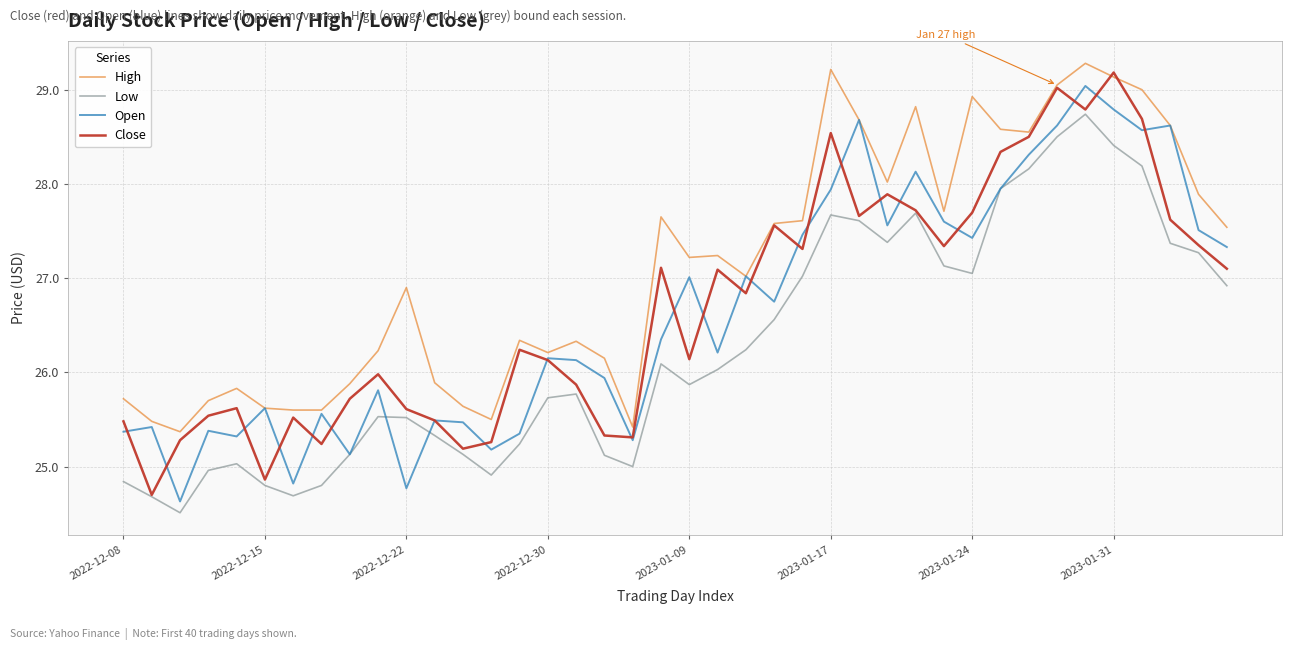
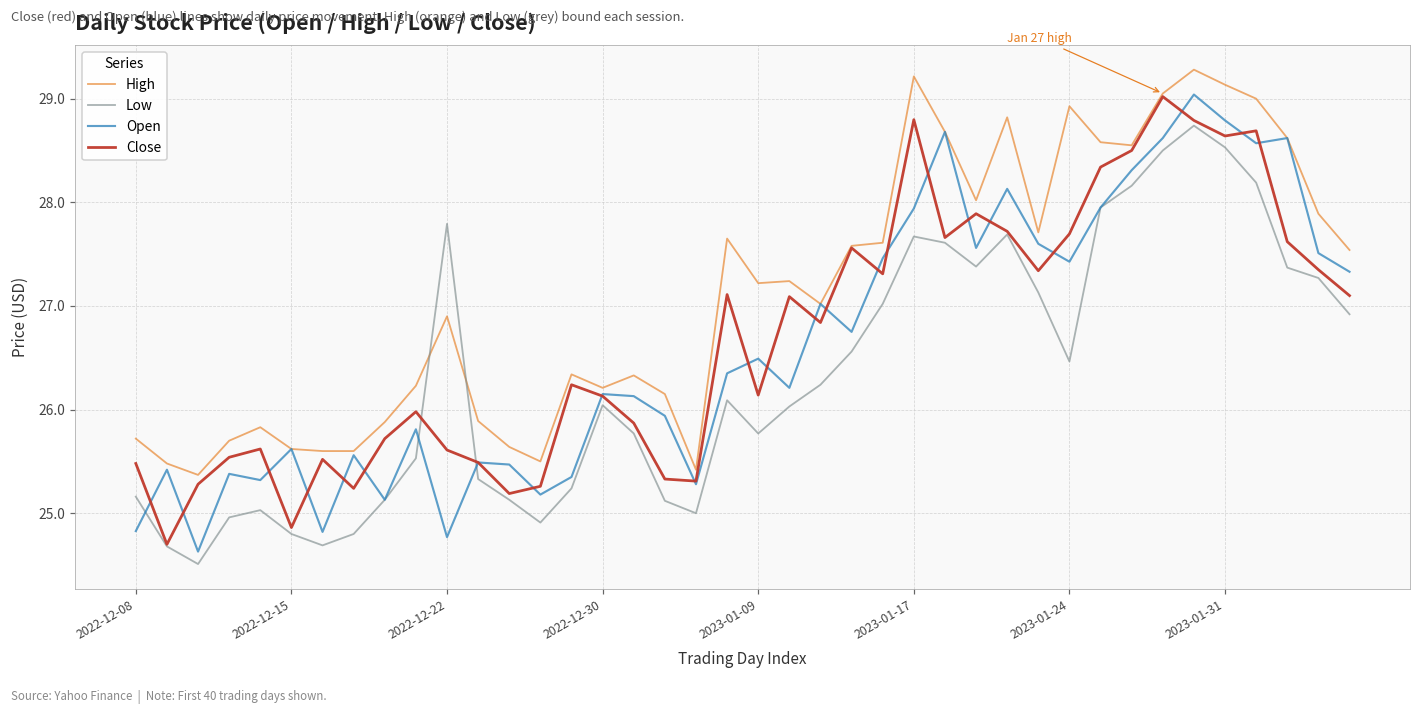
  {
    "High": {
      "2022-12-08": 25.7,
      "2022-12-22": 26.9,
      "2022-12-30": 26.2,
      "2023-01-09": 27.2,
      "2023-01-17": 29.2,
      "2023-01-24": 28.9,
      "2023-01-31": 29.1
    },
    "Low": {
-     "2022-12-08": 24.8,
+     "2022-12-08": 25.2,
      "2022-12-15": 24.8,
-     "2022-12-22": 25.5,
-     "2022-12-30": 25.7,
-     "2023-01-09": 25.9,
+     "2022-12-22": 27.8,
+     "2022-12-30": 26.0,
+     "2023-01-09": 25.8,
      "2023-01-17": 27.7,
-     "2023-01-24": 27.0,
-     "2023-01-31": 28.4
+     "2023-01-24": 26.5,
+     "2023-01-31": 28.5
    },
    "Open": {
-     "2022-12-08": 25.4,
+     "2022-12-08": 24.8,
      "2022-12-22": 24.8,
-     "2023-01-09": 27.0,
+     "2023-01-09": 26.5,
      "2023-01-17": 27.9,
      "2023-01-24": 27.4,
      "2023-01-31": 28.8
    },
    "Close": {
      "2022-12-08": 25.5,
      "2022-12-15": 24.9,
      "2022-12-22": 25.6,
      "2023-01-09": 26.1,
-     "2023-01-17": 28.5,
+     "2023-01-17": 28.8,
      "2023-01-24": 27.7,
-     "2023-01-31": 29.2
+     "2023-01-31": 28.6
    }
  }
